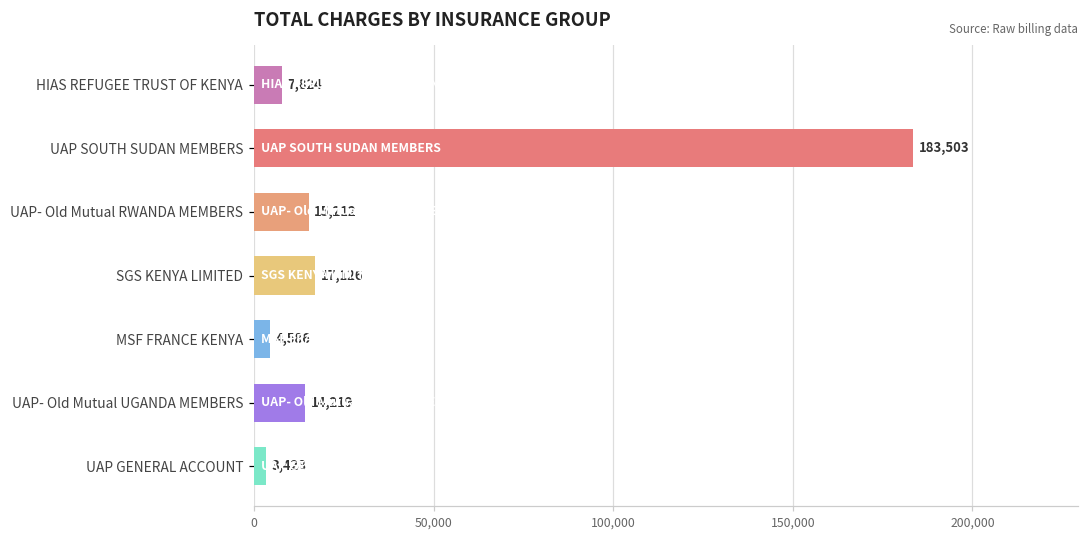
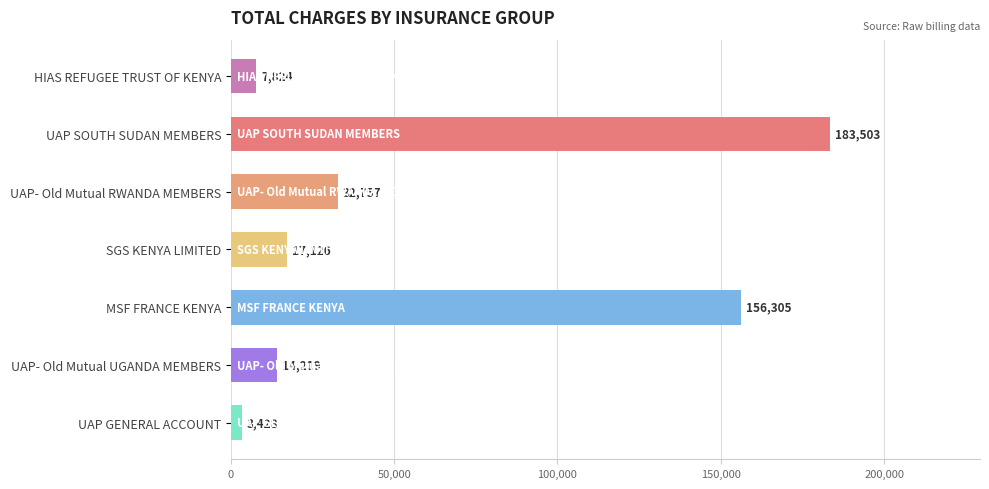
  {
    "HIAS REFUGEE TRUST OF KENYA": "7,824",
    "UAP SOUTH SUDAN MEMBERS": "183,503",
-   "UAP- Old Mutual RWANDA MEMBERS": "15,212",
+   "UAP- Old Mutual RWANDA MEMBERS": "32,757",
    "SGS KENYA LIMITED": "17,126",
-   "MSF FRANCE KENYA": "4,586",
+   "MSF FRANCE KENYA": "156,305",
    "UAP- Old Mutual UGANDA MEMBERS": "14,219",
    "UAP GENERAL ACCOUNT": "3,428"
  }
